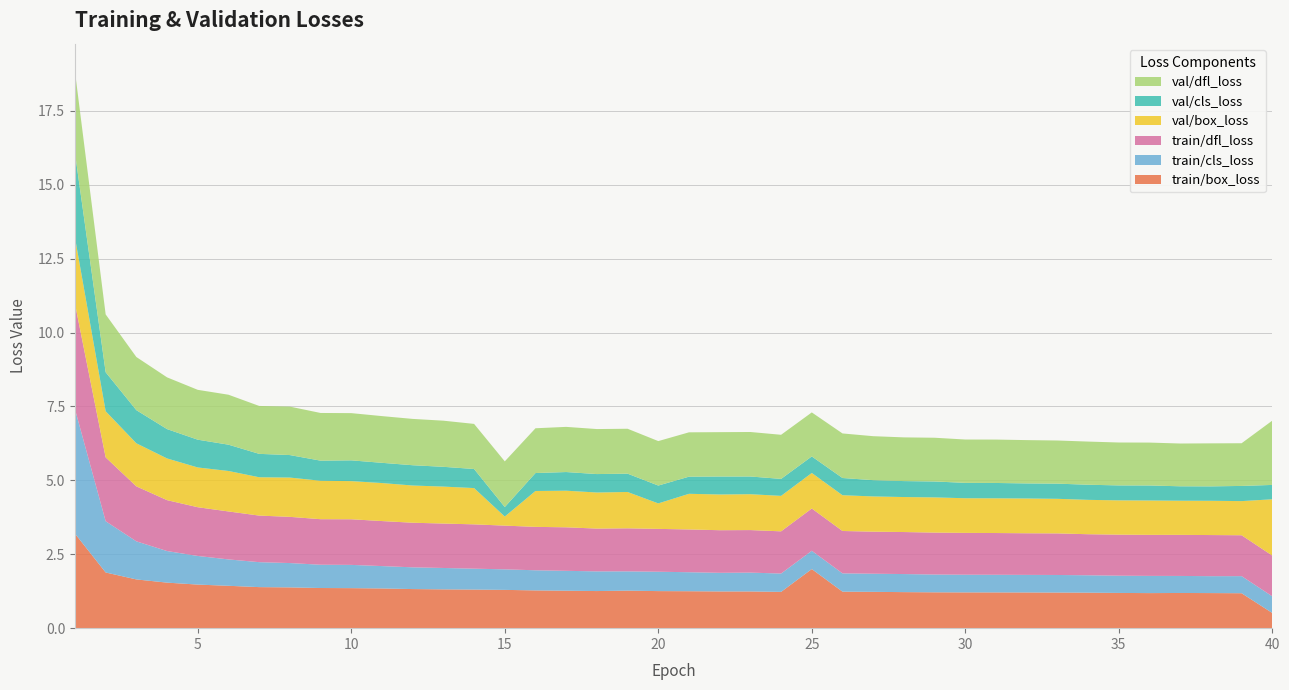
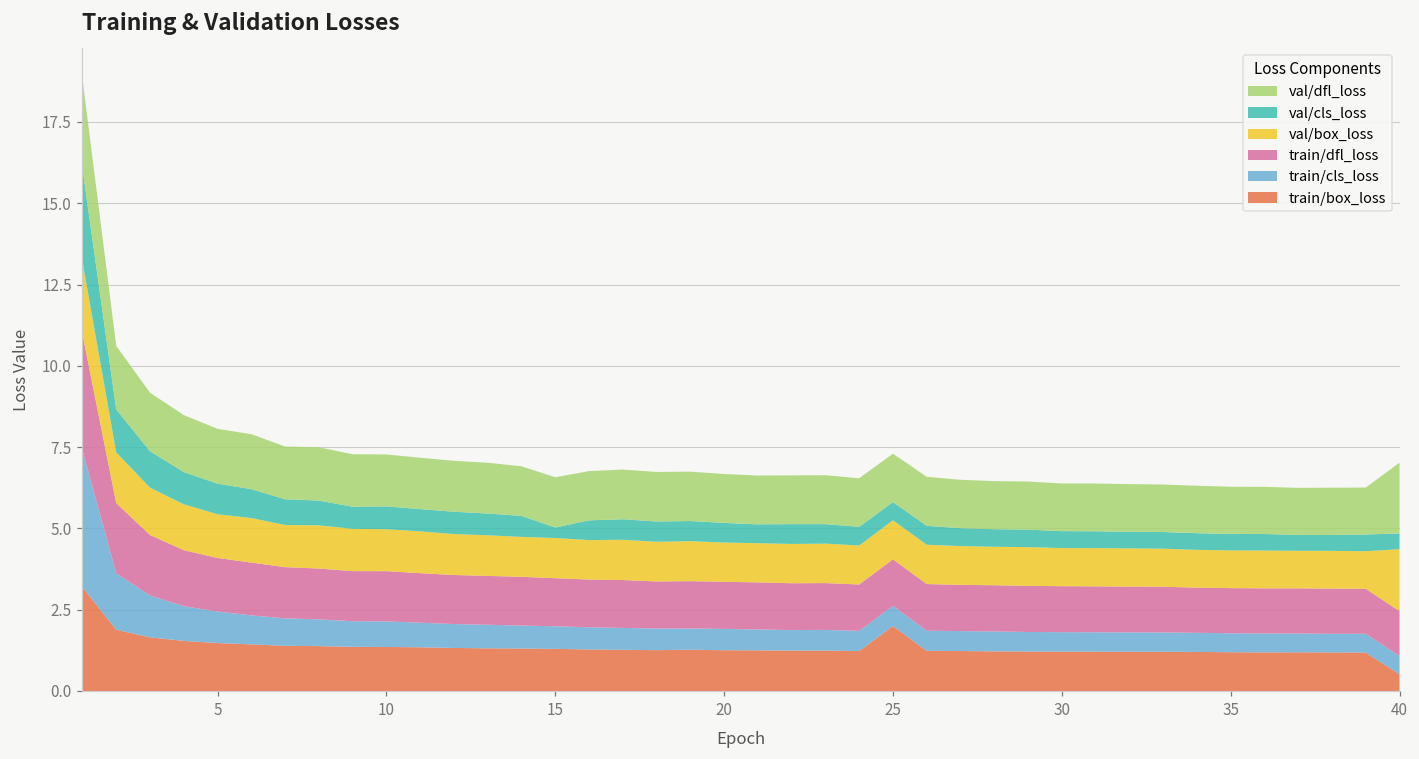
  {
    "train/box_loss": {
      "5": 1.5,
      "10": 1.4,
      "15": 1.3,
      "20": 1.3,
      "25": 2.0,
      "30": 1.2,
      "35": 1.2,
      "40": 0.5
    },
    "train/cls_loss": {
      "5": 1.0,
      "10": 0.8,
      "15": 0.7,
      "20": 0.7,
      "25": 0.6,
      "30": 0.6,
      "35": 0.6,
      "40": 0.6
    },
    "train/dfl_loss": {
      "5": 1.6,
      "10": 1.5,
      "15": 1.5,
      "20": 1.4,
      "25": 1.4,
      "30": 1.4,
      "35": 1.4,
      "40": 1.4
    },
    "val/box_loss": {
      "5": 1.3,
      "10": 1.3,
-     "15": 0.3,
-     "20": 0.9,
+     "15": 1.2,
+     "20": 1.2,
      "25": 1.2,
      "30": 1.2,
      "35": 1.2,
      "40": 1.9
    },
    "val/cls_loss": {
      "5": 0.9,
      "10": 0.7,
      "15": 0.3,
      "20": 0.6,
      "25": 0.6,
      "30": 0.5,
      "35": 0.5,
      "40": 0.5
    },
    "val/dfl_loss": {
      "5": 1.7,
      "10": 1.6,
      "15": 1.5,
      "20": 1.5,
      "25": 1.5,
      "30": 1.5,
      "35": 1.5,
      "40": 2.2
    }
  }
